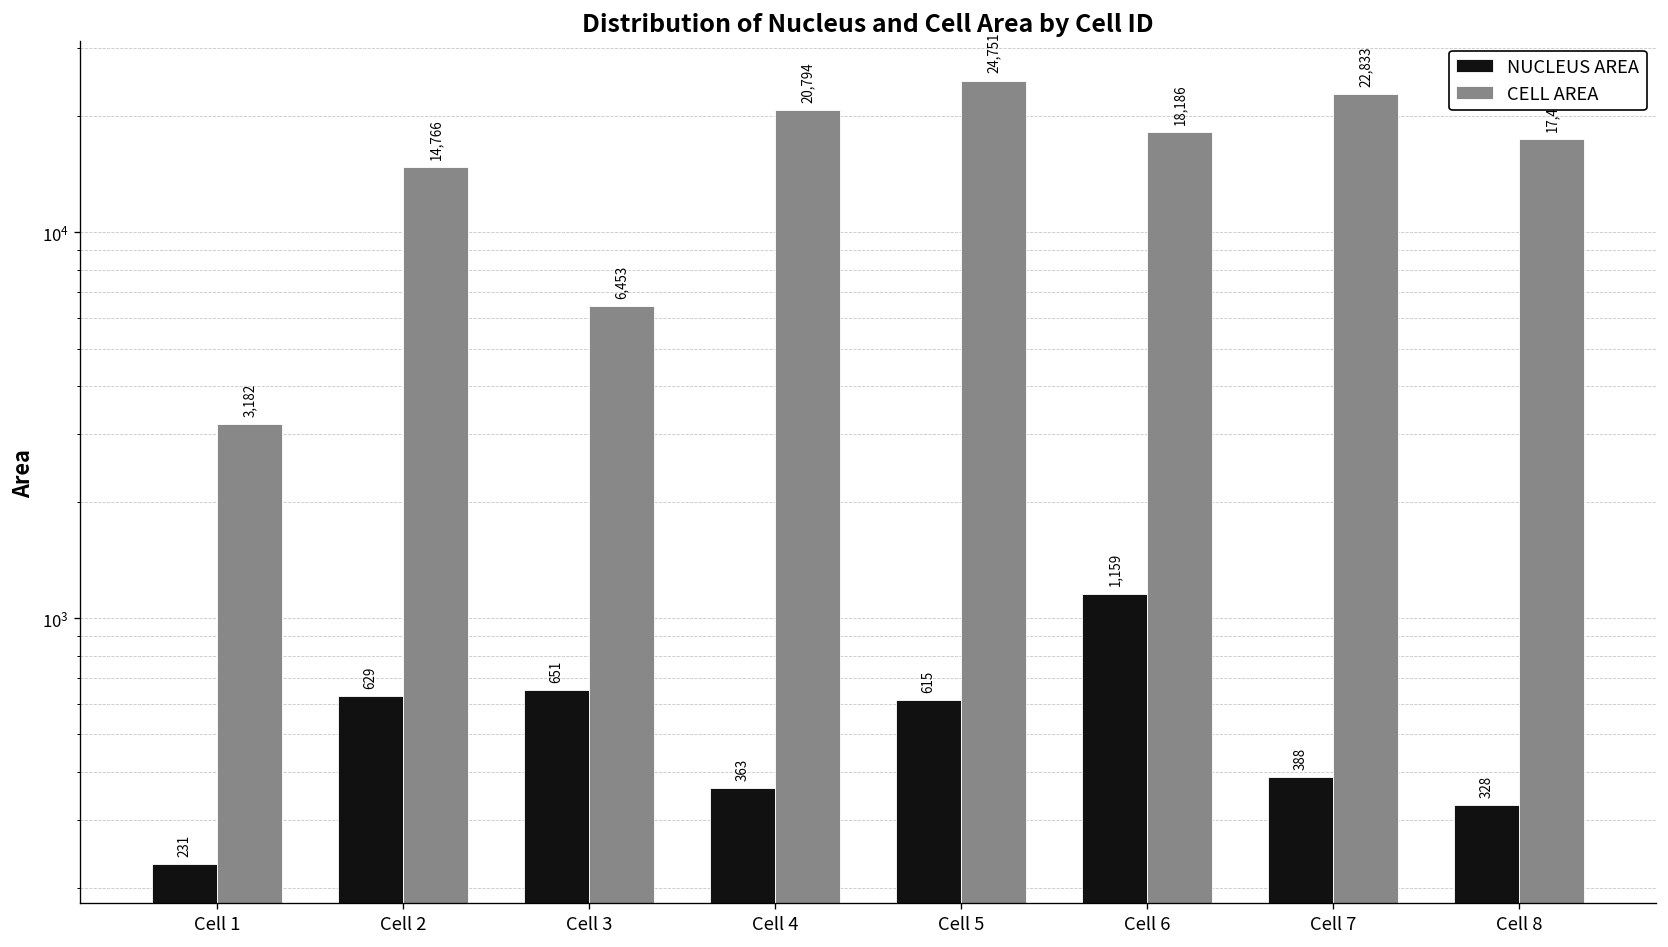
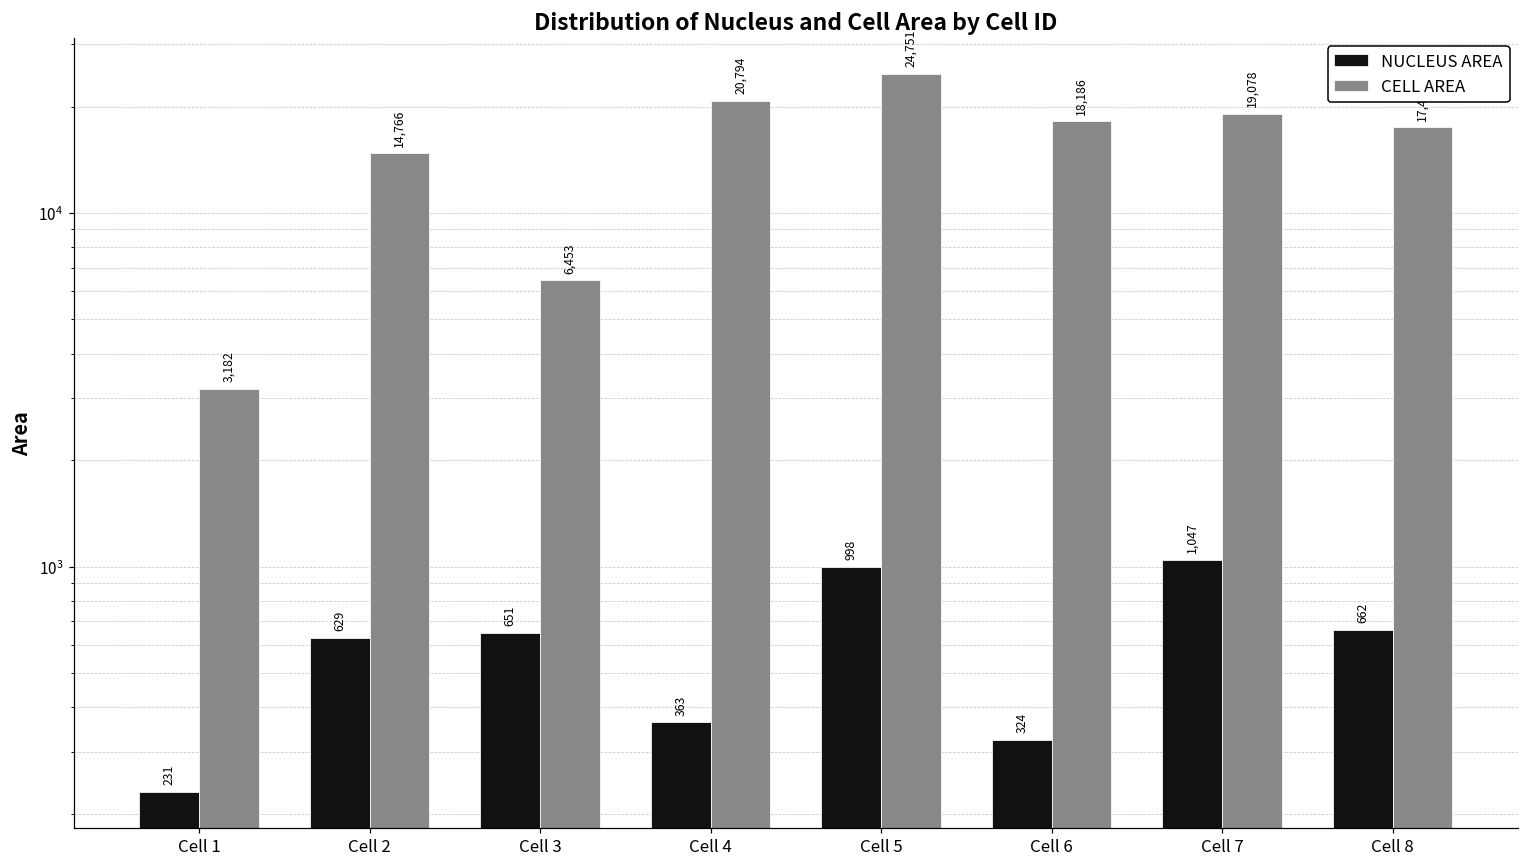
  {
    "NUCLEUS AREA": {
      "Cell 1": "231",
      "Cell 2": "629",
      "Cell 3": "651",
      "Cell 4": "363",
-     "Cell 5": "615",
-     "Cell 6": "1,159",
-     "Cell 7": "388",
-     "Cell 8": "328"
+     "Cell 5": "998",
+     "Cell 6": "324",
+     "Cell 7": "1,047",
+     "Cell 8": "662"
    },
    "CELL AREA": {
      "Cell 1": "3,182",
      "Cell 2": "14,766",
      "Cell 3": "6,453",
      "Cell 4": "20,794",
      "Cell 5": "24,751",
      "Cell 6": "18,186",
-     "Cell 7": "22,833"
+     "Cell 7": "19,078"
    }
  }
